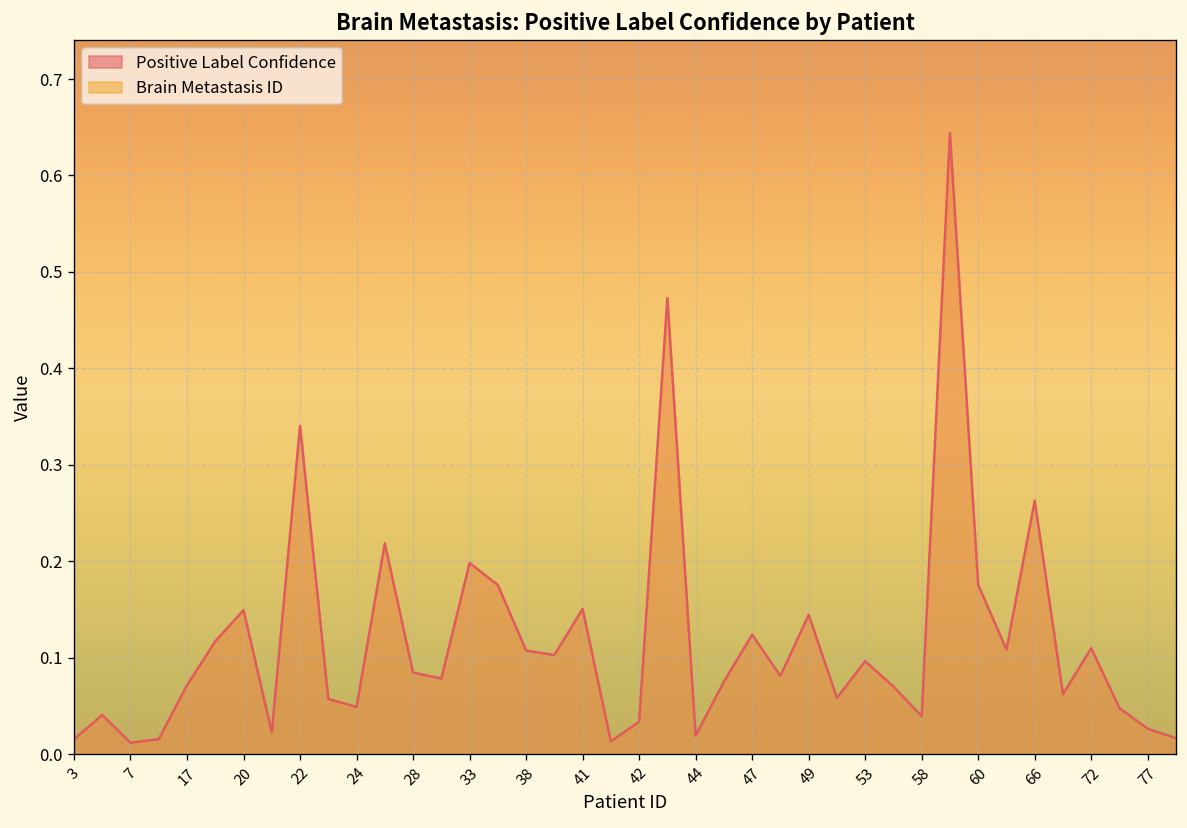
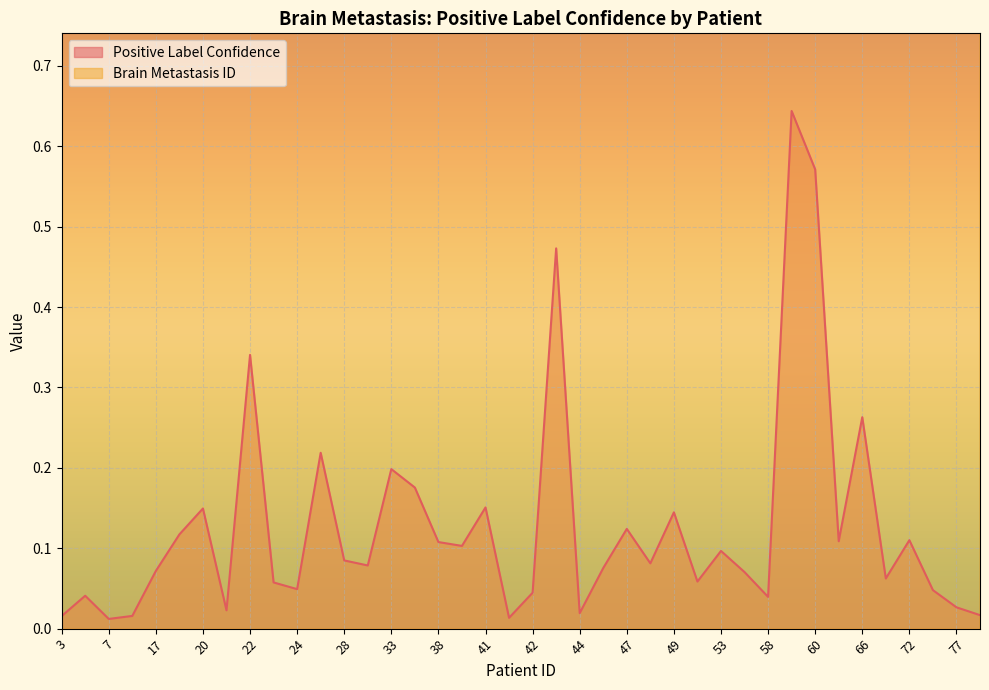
  {
    "Positive Label Confidence": {
      "20": 0.15,
      "22": 0.34,
      "24": 0.05,
      "28": 0.08,
      "38": 0.11,
      "41": 0.15,
-     "42": 0.03,
+     "42": 0.04,
      "44": 0.02,
      "47": 0.12,
      "49": 0.14,
      "53": 0.10,
      "58": 0.04,
-     "60": 0.18,
+     "60": 0.57,
      "66": 0.26,
      "72": 0.11,
      "77": 0.03
    }
  }
